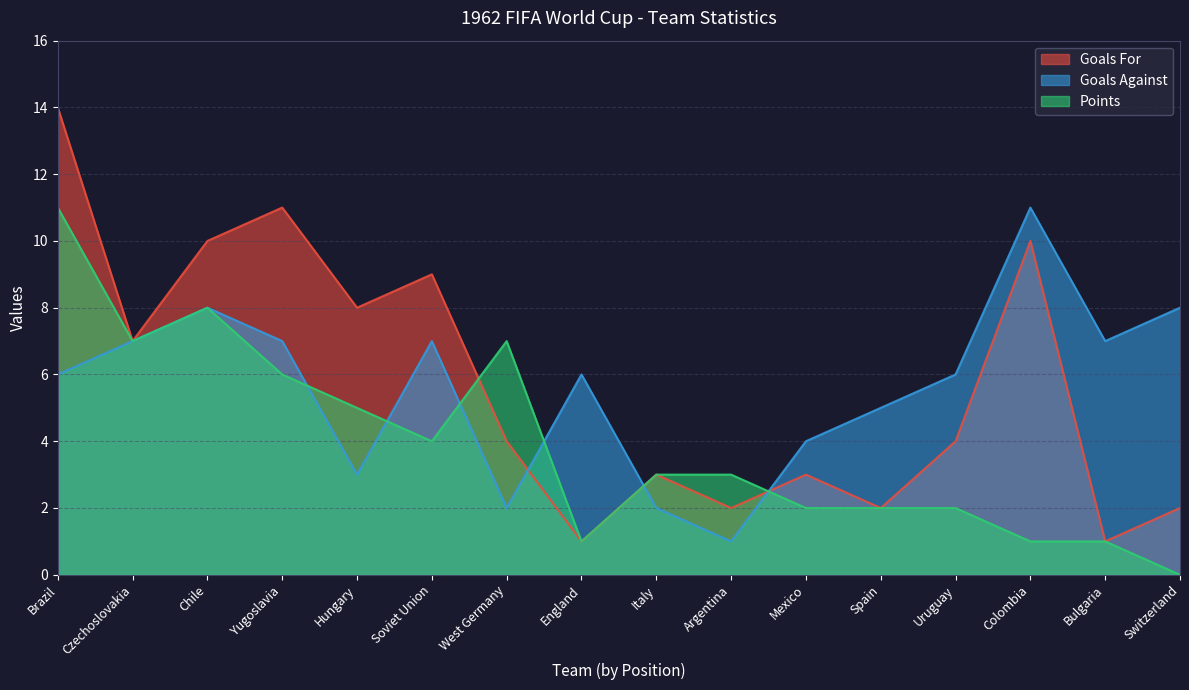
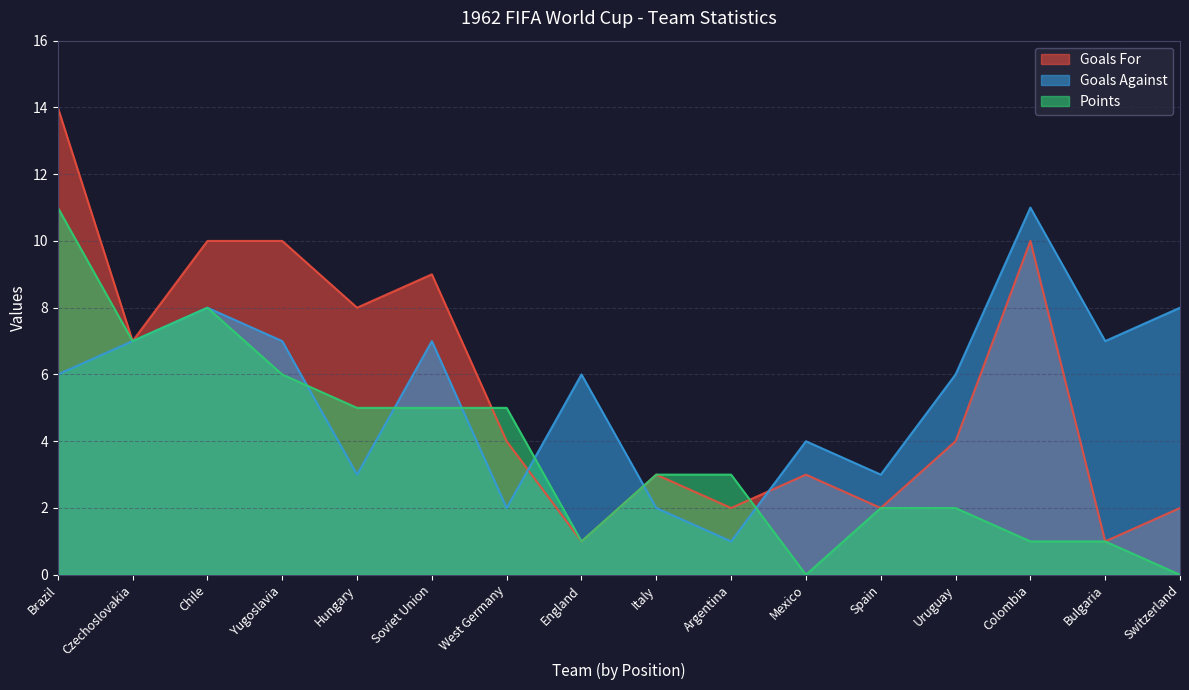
  {
    "Goals For": {
      "Brazil": 14,
      "Chile": 10,
-     "Yugoslavia": 11,
+     "Yugoslavia": 10,
      "Hungary": 8,
      "Soviet Union": 9,
      "West Germany": 4,
      "Argentina": 2,
      "Mexico": 3,
      "Uruguay": 4,
      "Colombia": 10,
      "Switzerland": 2
    },
    "Goals Against": {
      "Brazil": 6,
      "Yugoslavia": 7,
      "Hungary": 3,
      "Soviet Union": 7,
      "West Germany": 2,
      "England": 6,
      "Italy": 2,
      "Argentina": 1,
      "Mexico": 4,
-     "Spain": 5,
+     "Spain": 3,
      "Uruguay": 6,
      "Colombia": 11,
      "Bulgaria": 7,
      "Switzerland": 8
    },
    "Points": {
      "Brazil": 11,
      "Yugoslavia": 6,
      "Hungary": 5,
-     "Soviet Union": 4,
-     "West Germany": 7,
+     "Soviet Union": 5,
+     "West Germany": 5,
      "Argentina": 3,
-     "Mexico": 2,
+     "Mexico": 0,
      "Uruguay": 2,
      "Colombia": 1,
      "Switzerland": 0
    }
  }
